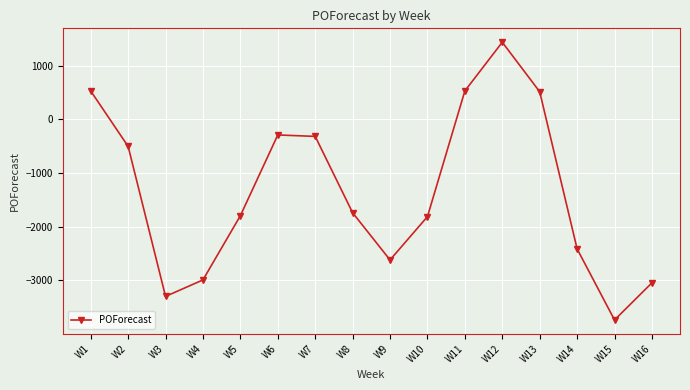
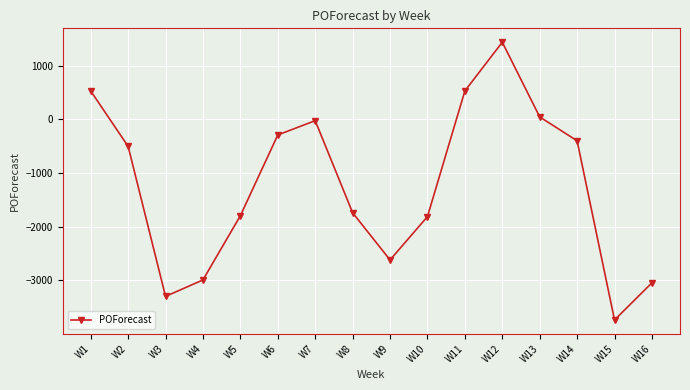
  {
    "W1": 500,
    "W2": -500,
    "W3": -3300,
    "W4": -3000,
    "W5": -1800,
    "W6": -300,
-   "W7": -300,
+   "W7": 0,
    "W8": -1700,
    "W9": -2600,
    "W10": -1800,
    "W11": 500,
    "W12": 1400,
-   "W13": 500,
-   "W14": -2400,
+   "W13": 0,
+   "W14": -400,
    "W15": -3700,
    "W16": -3000
  }
